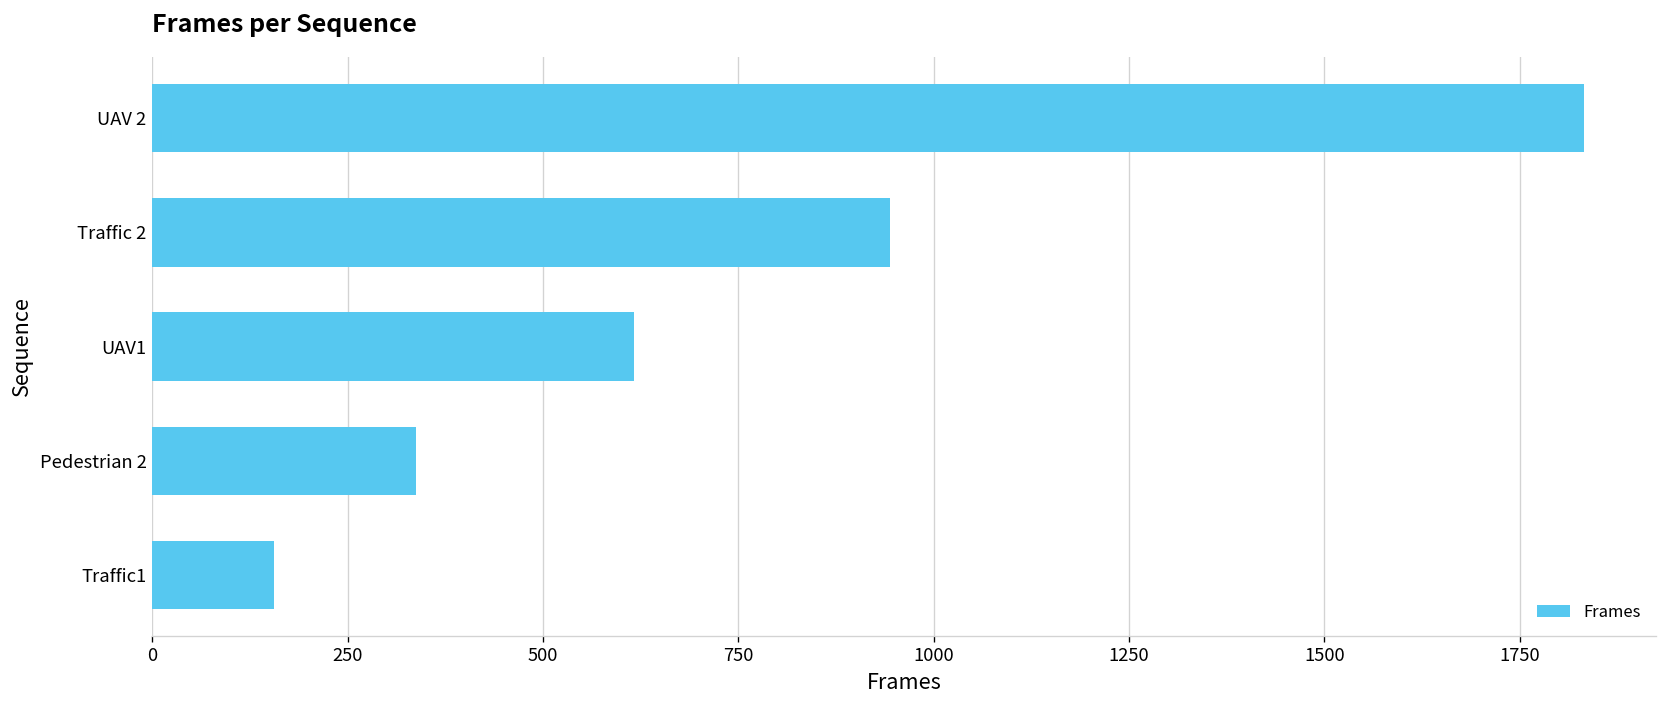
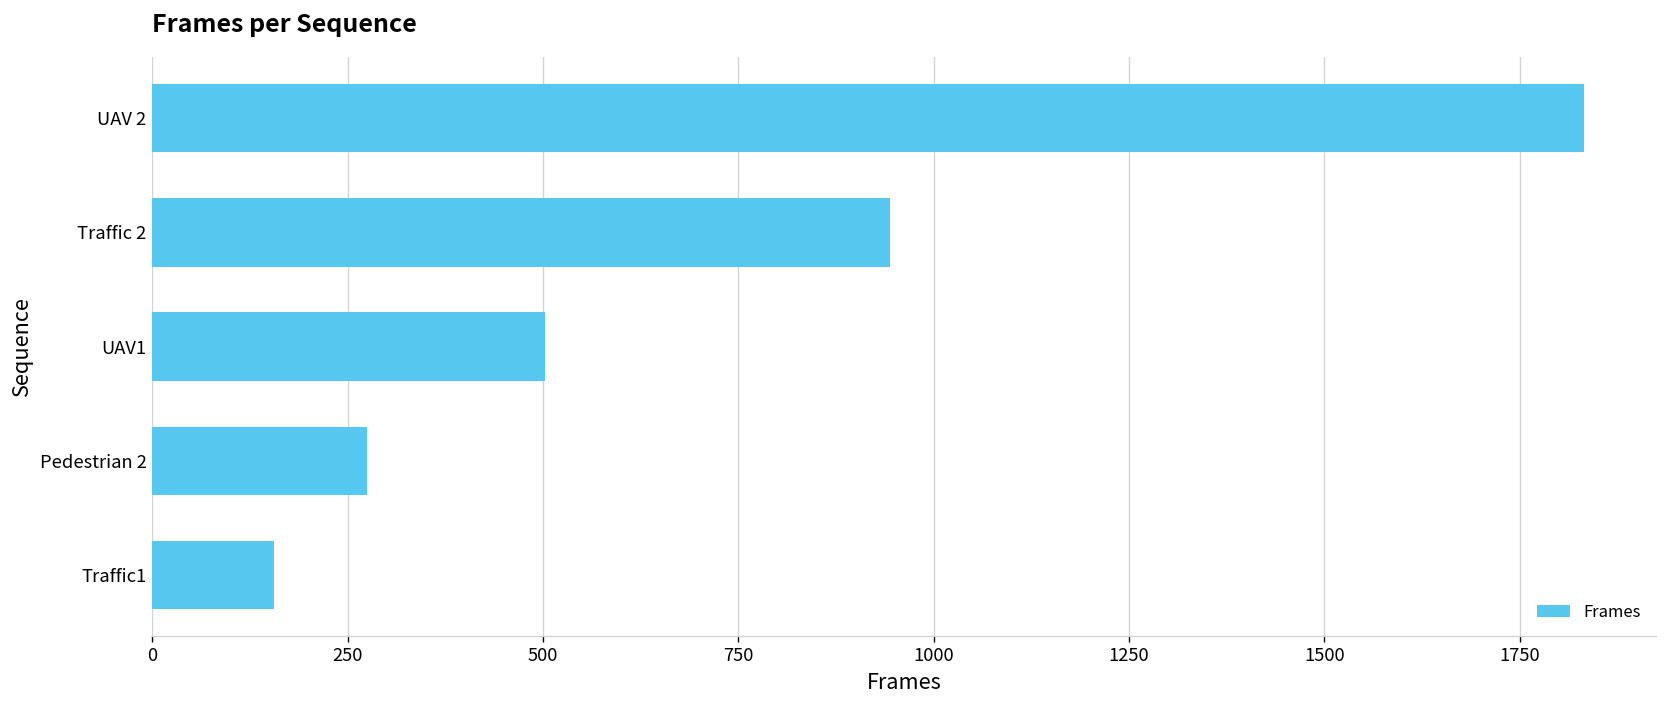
  {
    "UAV 2": 1830,
    "Traffic 2": 940,
-   "UAV1": 620,
-   "Pedestrian 2": 340,
+   "UAV1": 500,
+   "Pedestrian 2": 280,
    "Traffic1": 160
  }
